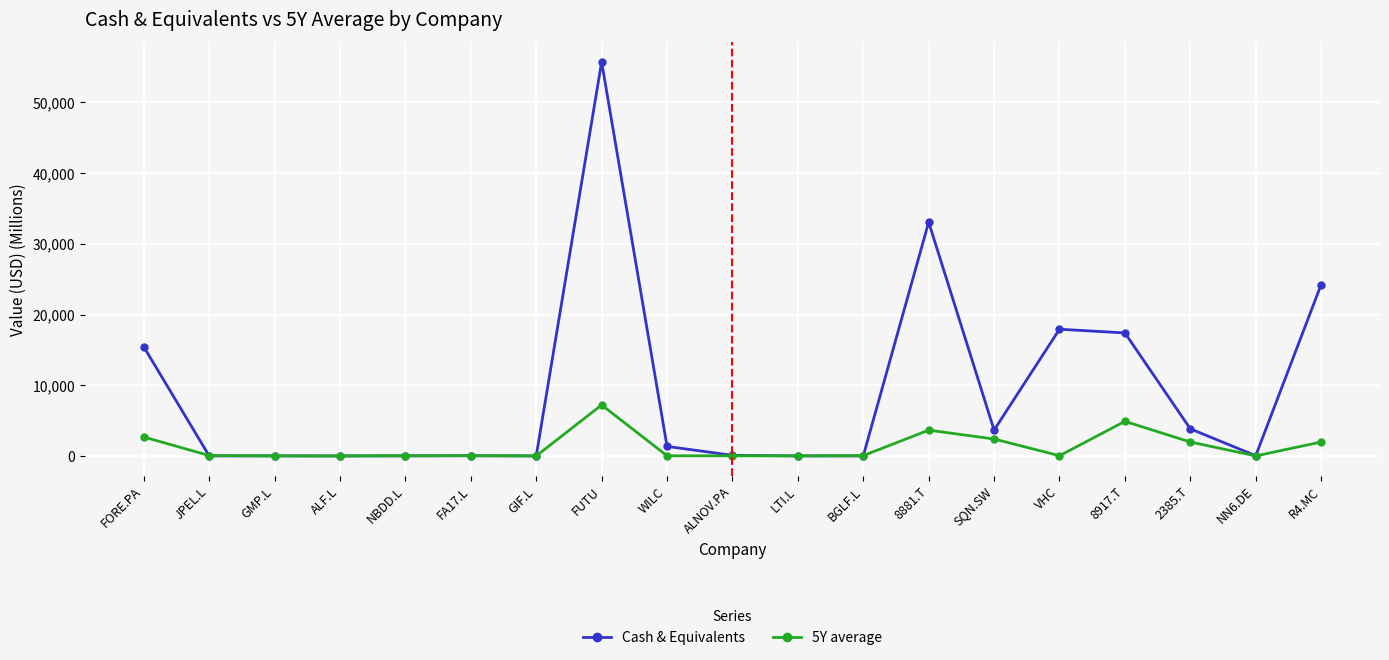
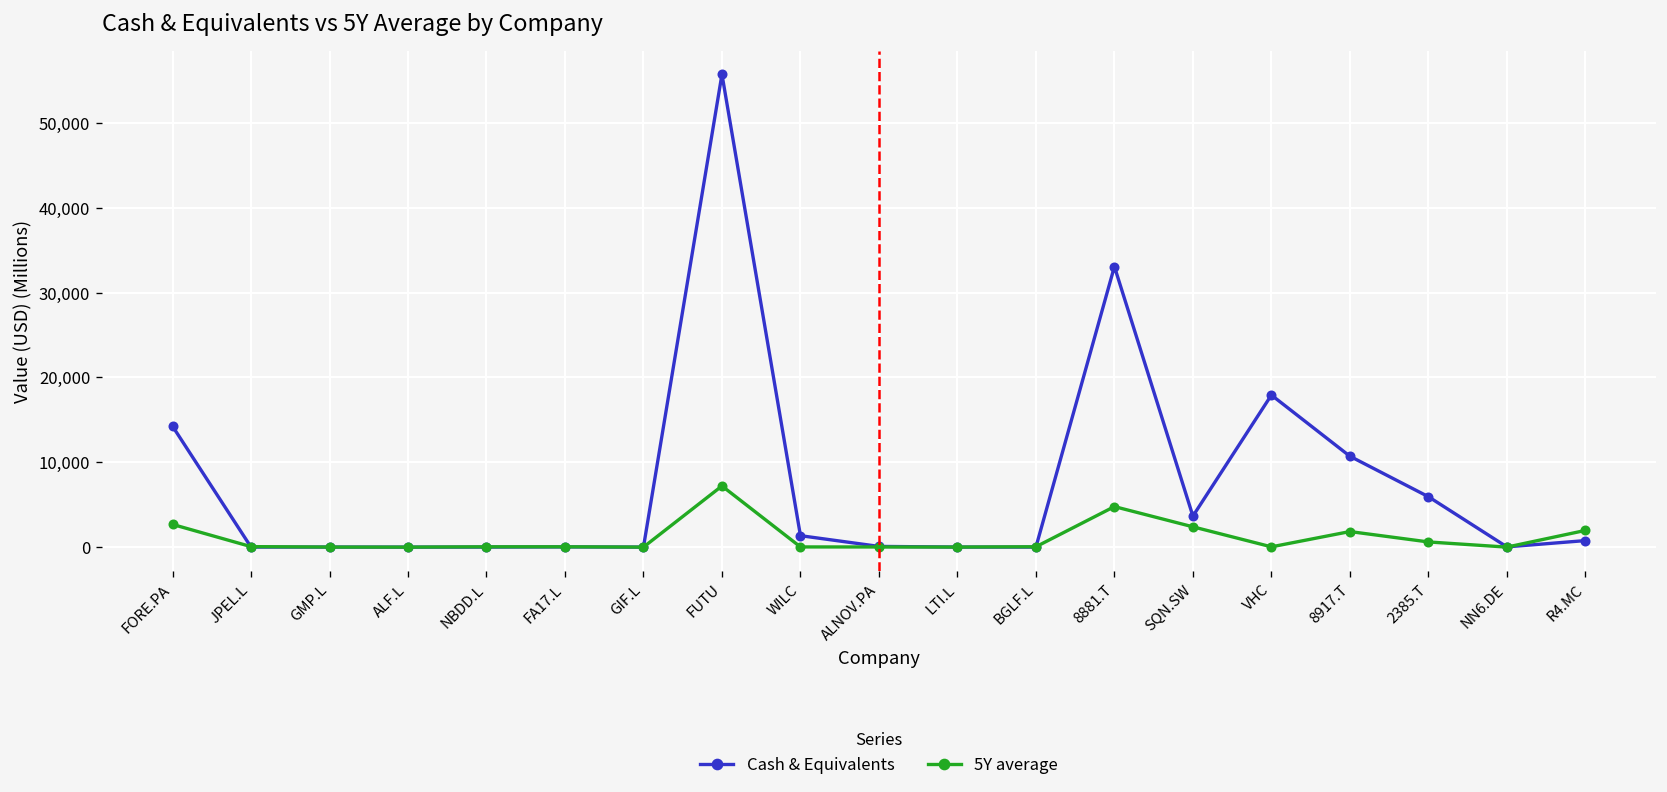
  {
    "Cash & Equivalents": {
-     "FORE.PA": "15,000",
+     "FORE.PA": "14,000",
      "FUTU": "56,000",
      "WILC": "1,000",
      "8881.T": "33,000",
      "SQN.SW": "4,000",
      "VHC": "18,000",
-     "8917.T": "17,000",
-     "2385.T": "4,000",
-     "R4.MC": "24,000"
+     "8917.T": "11,000",
+     "2385.T": "6,000",
+     "R4.MC": "1,000"
    },
    "5Y average": {
      "FORE.PA": "3,000",
      "FUTU": "7,000",
      "WILC": "0",
-     "8881.T": "4,000",
+     "8881.T": "5,000",
      "SQN.SW": "2,000",
      "VHC": "0",
-     "8917.T": "5,000",
-     "2385.T": "2,000",
+     "8917.T": "2,000",
+     "2385.T": "1,000",
      "R4.MC": "2,000"
    }
  }
